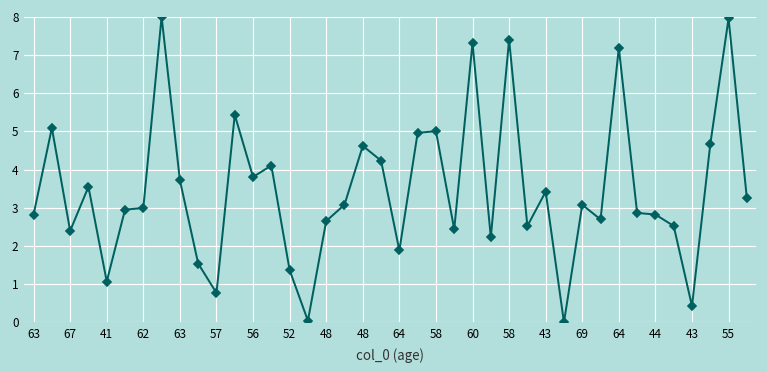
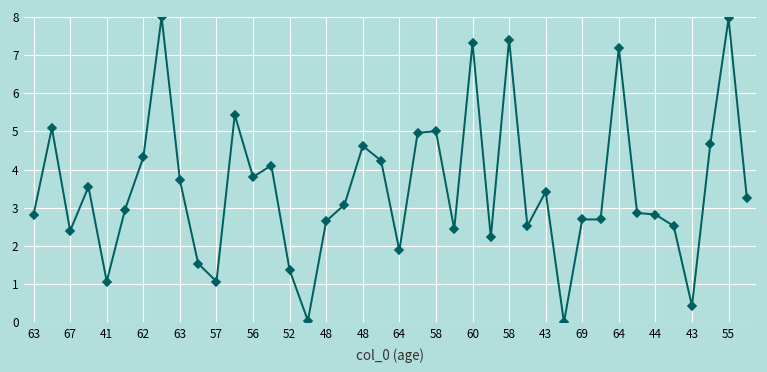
  {
    "67": 2.4,
    "41": 1.1,
-   "62": 3.0,
-   "57": 0.8,
+   "62": 4.3,
+   "57": 1.1,
    "56": 3.8,
    "52": 1.4,
    "60": 7.3,
-   "69": 3.1,
+   "69": 2.7,
    "44": 2.8,
    "55": 8.0
  }
